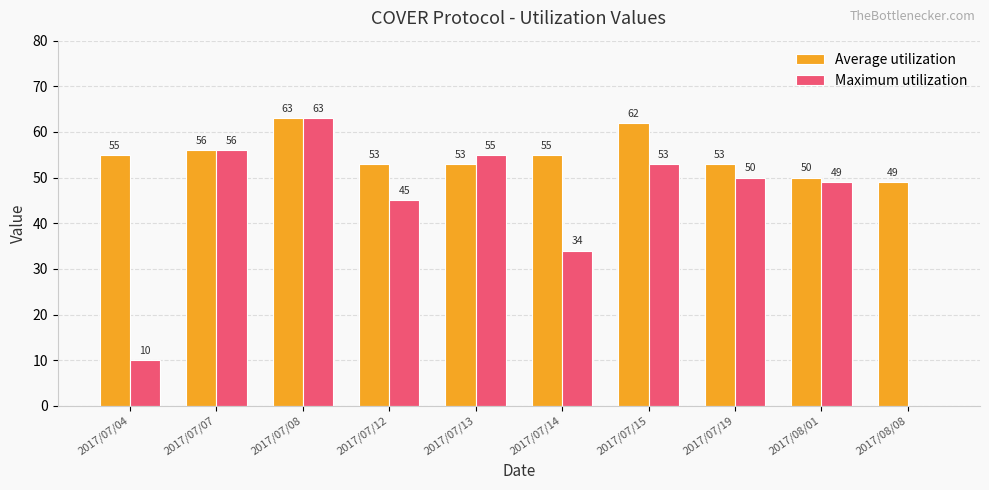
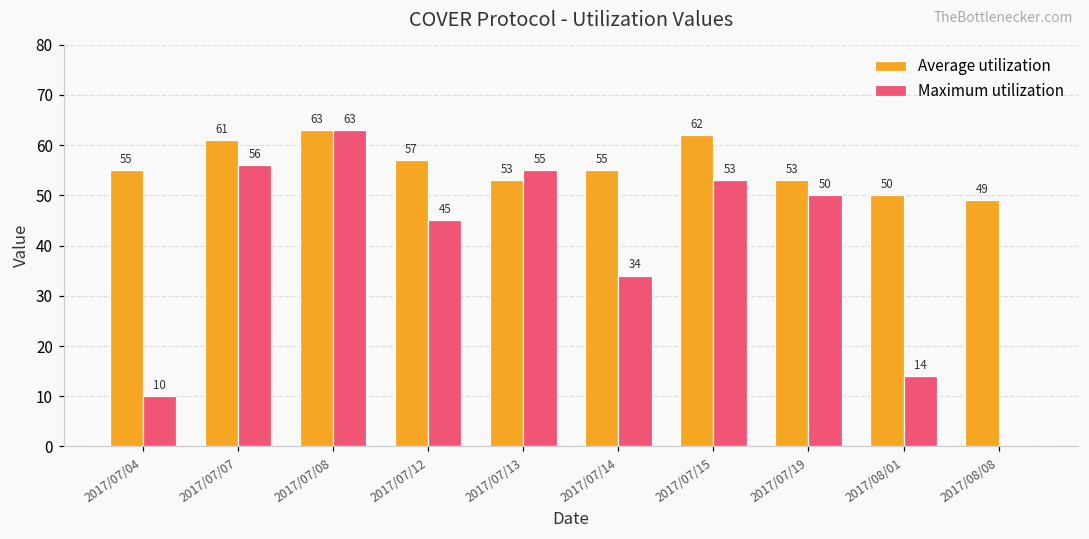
  {
    "Average utilization": {
      "2017/07/04": 55,
-     "2017/07/07": 56,
+     "2017/07/07": 61,
      "2017/07/08": 63,
-     "2017/07/12": 53,
+     "2017/07/12": 57,
      "2017/07/13": 53,
      "2017/07/14": 55,
      "2017/07/15": 62,
      "2017/07/19": 53,
      "2017/08/01": 50,
      "2017/08/08": 49
    },
    "Maximum utilization": {
      "2017/07/04": 10,
      "2017/07/07": 56,
      "2017/07/08": 63,
      "2017/07/12": 45,
      "2017/07/13": 55,
      "2017/07/14": 34,
      "2017/07/15": 53,
      "2017/07/19": 50,
-     "2017/08/01": 49
+     "2017/08/01": 14
    }
  }
